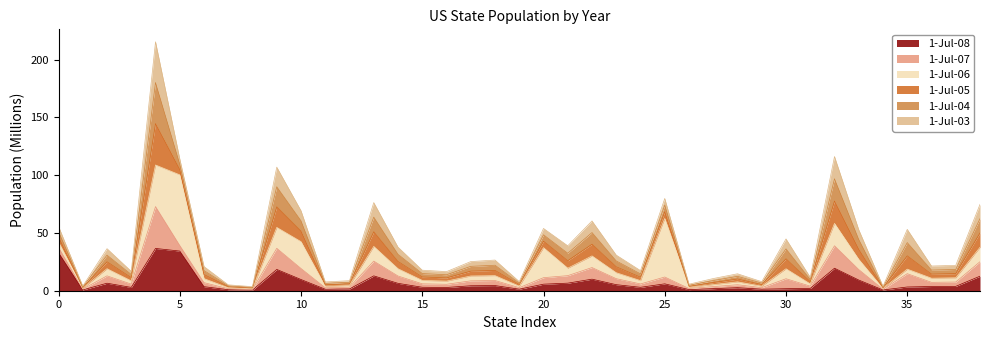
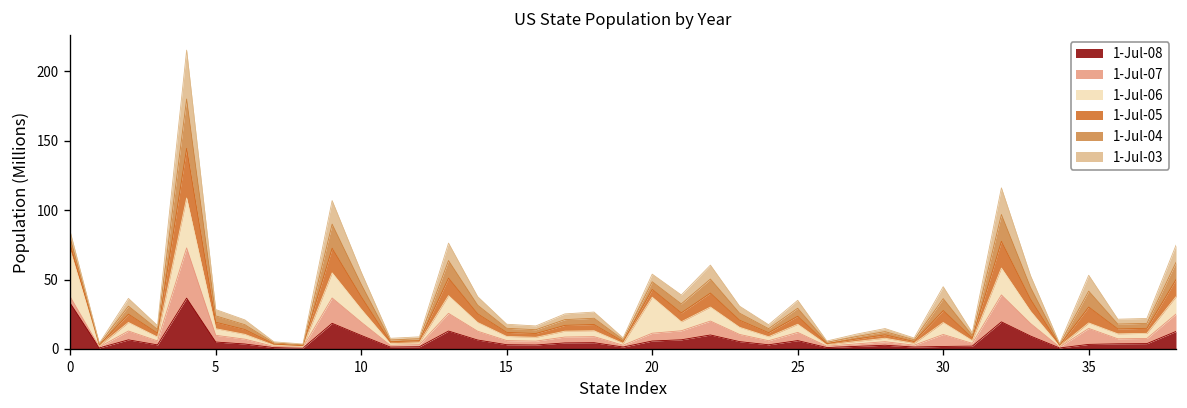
  {
    "1-Jul-08": {
      "0": 33,
-     "5": 34,
+     "5": 5,
      "10": 10,
      "15": 3,
      "20": 6,
      "25": 6,
      "30": 2,
      "35": 3
    },
    "1-Jul-06": {
-     "0": 5,
-     "5": 61,
-     "10": 23,
+     "0": 33,
+     "5": 5,
+     "10": 9,
      "15": 3,
      "20": 26,
-     "25": 51,
+     "25": 6,
      "30": 9,
      "35": 4
    }
  }
